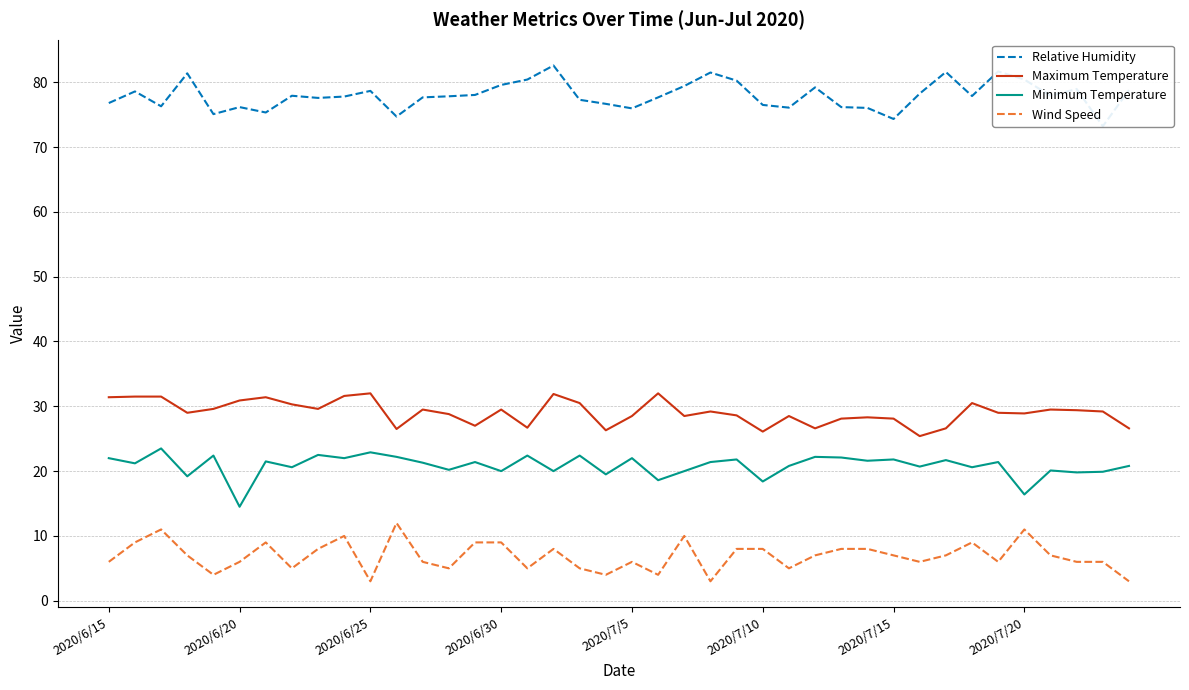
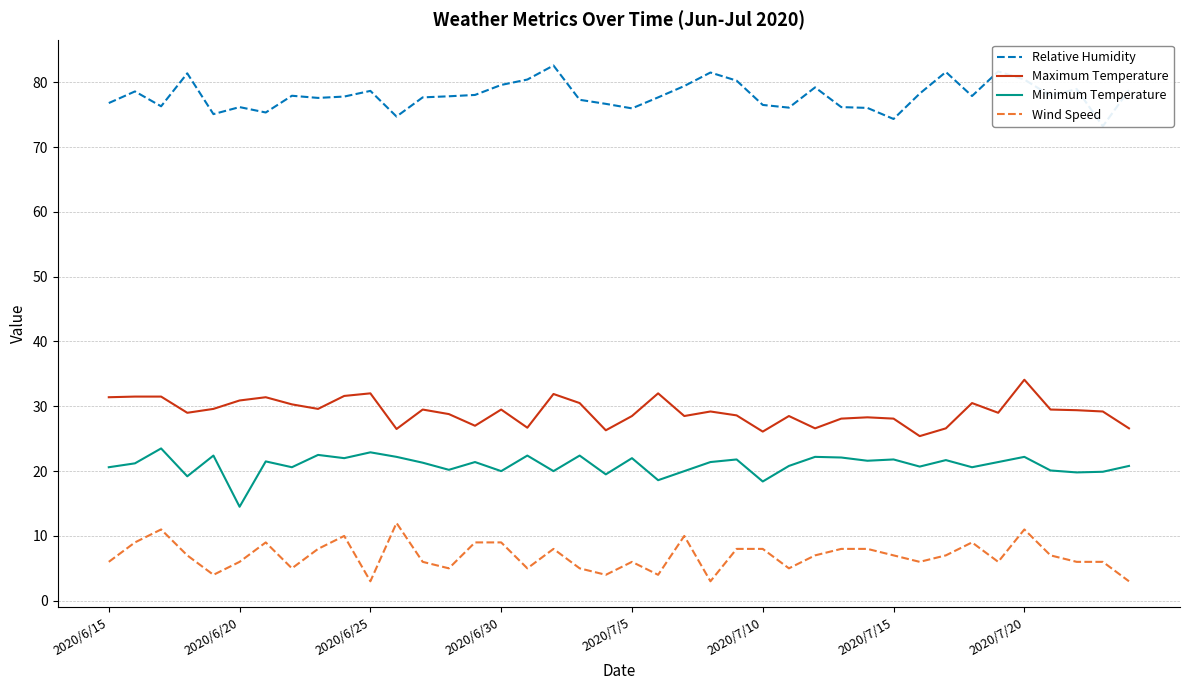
  {
    "Relative Humidity": {
      "2020/6/15": 77,
      "2020/6/20": 76,
      "2020/6/25": 79,
      "2020/6/30": 80,
      "2020/7/5": 76,
      "2020/7/10": 77,
      "2020/7/15": 74
    },
    "Maximum Temperature": {
      "2020/6/15": 31,
      "2020/6/20": 31,
      "2020/6/25": 32,
      "2020/6/30": 30,
      "2020/7/5": 29,
      "2020/7/10": 26,
      "2020/7/15": 28,
-     "2020/7/20": 29
+     "2020/7/20": 34
    },
    "Minimum Temperature": {
-     "2020/6/15": 22,
+     "2020/6/15": 21,
      "2020/6/20": 15,
      "2020/6/25": 23,
      "2020/6/30": 20,
      "2020/7/5": 22,
      "2020/7/10": 18,
      "2020/7/15": 22,
-     "2020/7/20": 16
+     "2020/7/20": 22
    },
    "Wind Speed": {
      "2020/6/15": 6,
      "2020/6/20": 6,
      "2020/6/25": 3,
      "2020/6/30": 9,
      "2020/7/5": 6,
      "2020/7/10": 8,
      "2020/7/15": 7,
      "2020/7/20": 11
    }
  }
